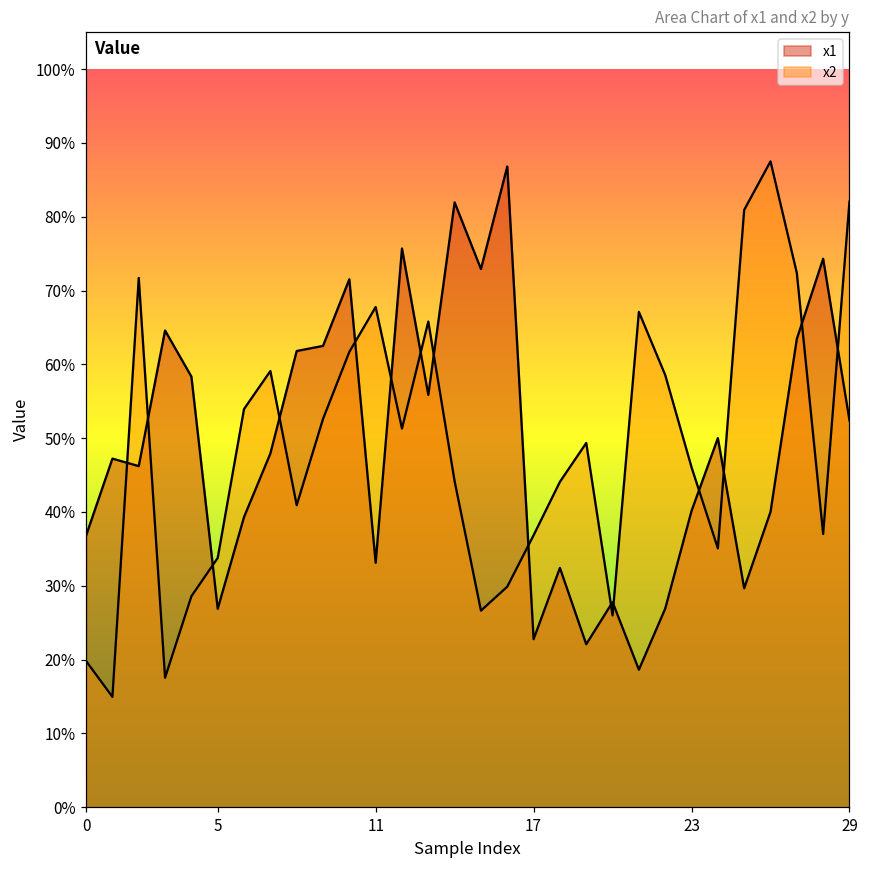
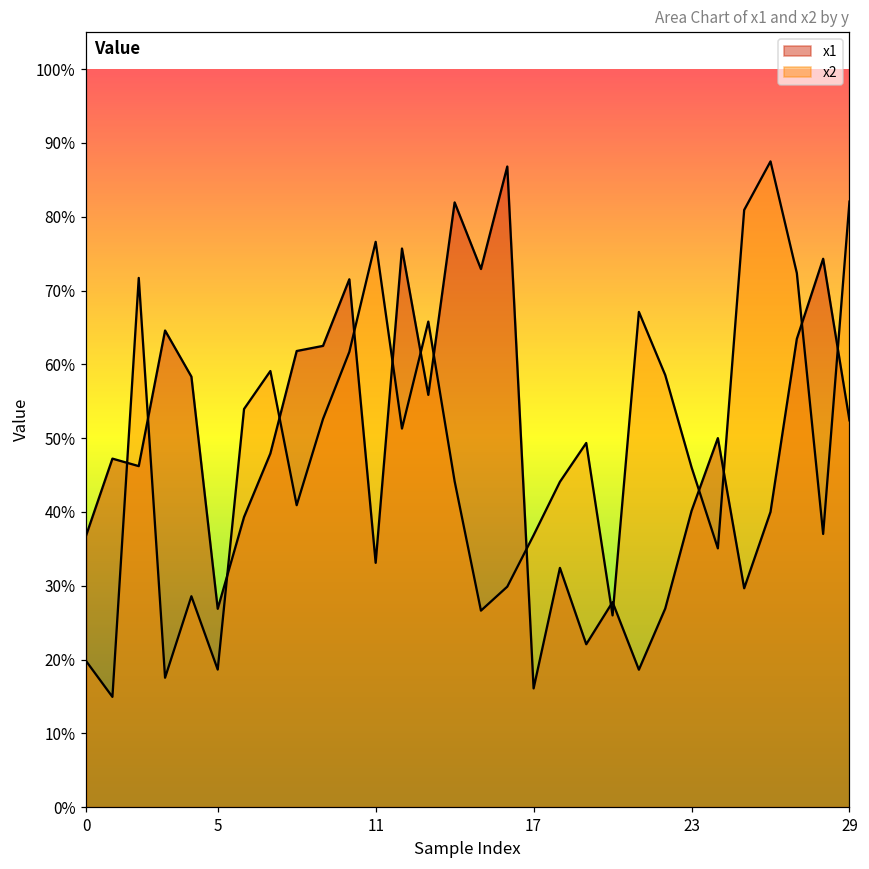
  {
    "x1": {
      "0": "37%",
      "5": "27%",
      "11": "33%",
-     "17": "23%",
+     "17": "16%",
      "23": "40%",
      "29": "52%"
    },
    "x2": {
      "0": "20%",
-     "5": "34%",
-     "11": "68%",
+     "5": "19%",
+     "11": "77%",
      "17": "37%",
      "23": "46%",
      "29": "82%"
    }
  }
